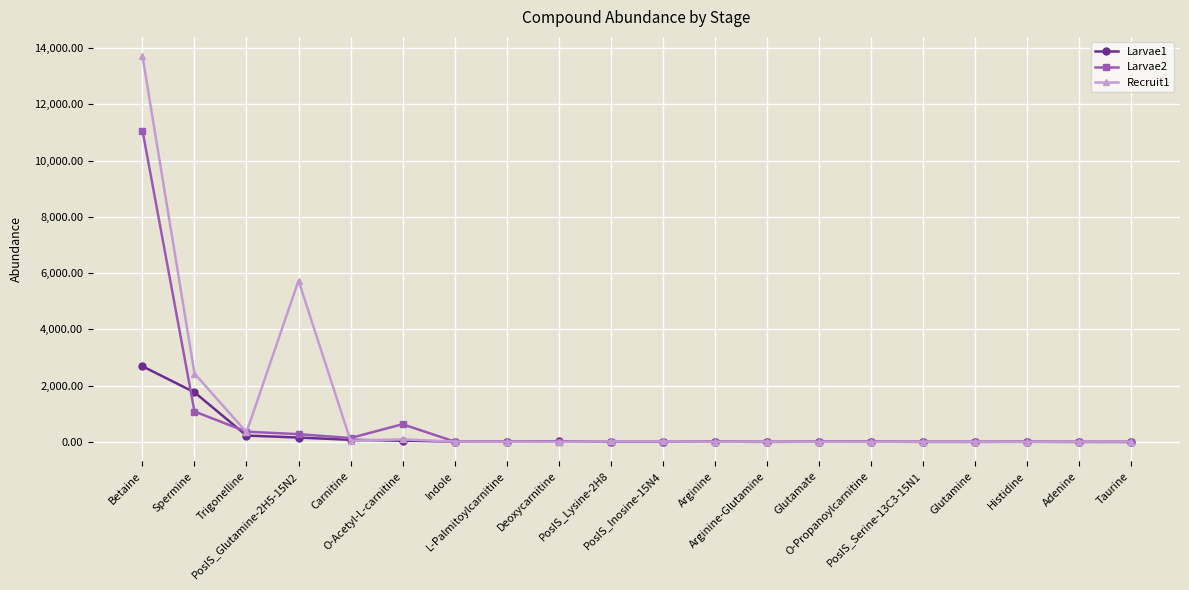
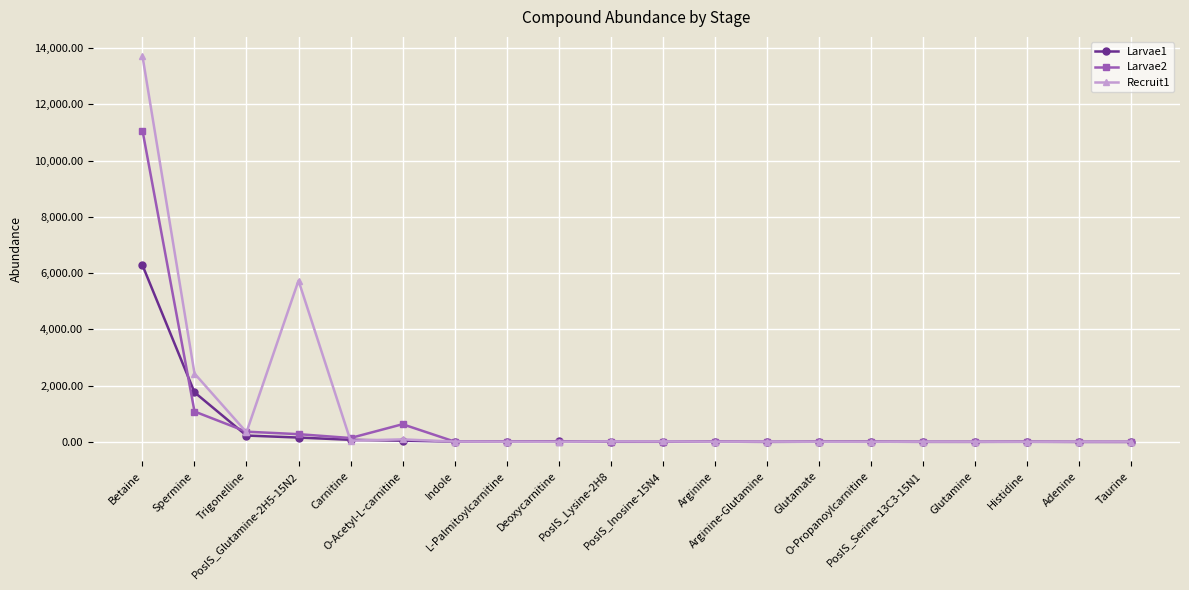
  {
    "Larvae1": {
-     "Betaine": "2,700",
+     "Betaine": "6,300",
      "Spermine": "1,800",
      "Trigonelline": "200",
      "PosIS_Glutamine-2H5-15N2": "200"
    },
    "Larvae2": {
      "Betaine": "11,100",
      "Spermine": "1,100",
      "PosIS_Glutamine-2H5-15N2": "300",
      "O-Acetyl-L-carnitine": "600"
    },
    "Recruit1": {
      "Betaine": "13,700",
      "Spermine": "2,400",
      "PosIS_Glutamine-2H5-15N2": "5,700"
    }
  }
